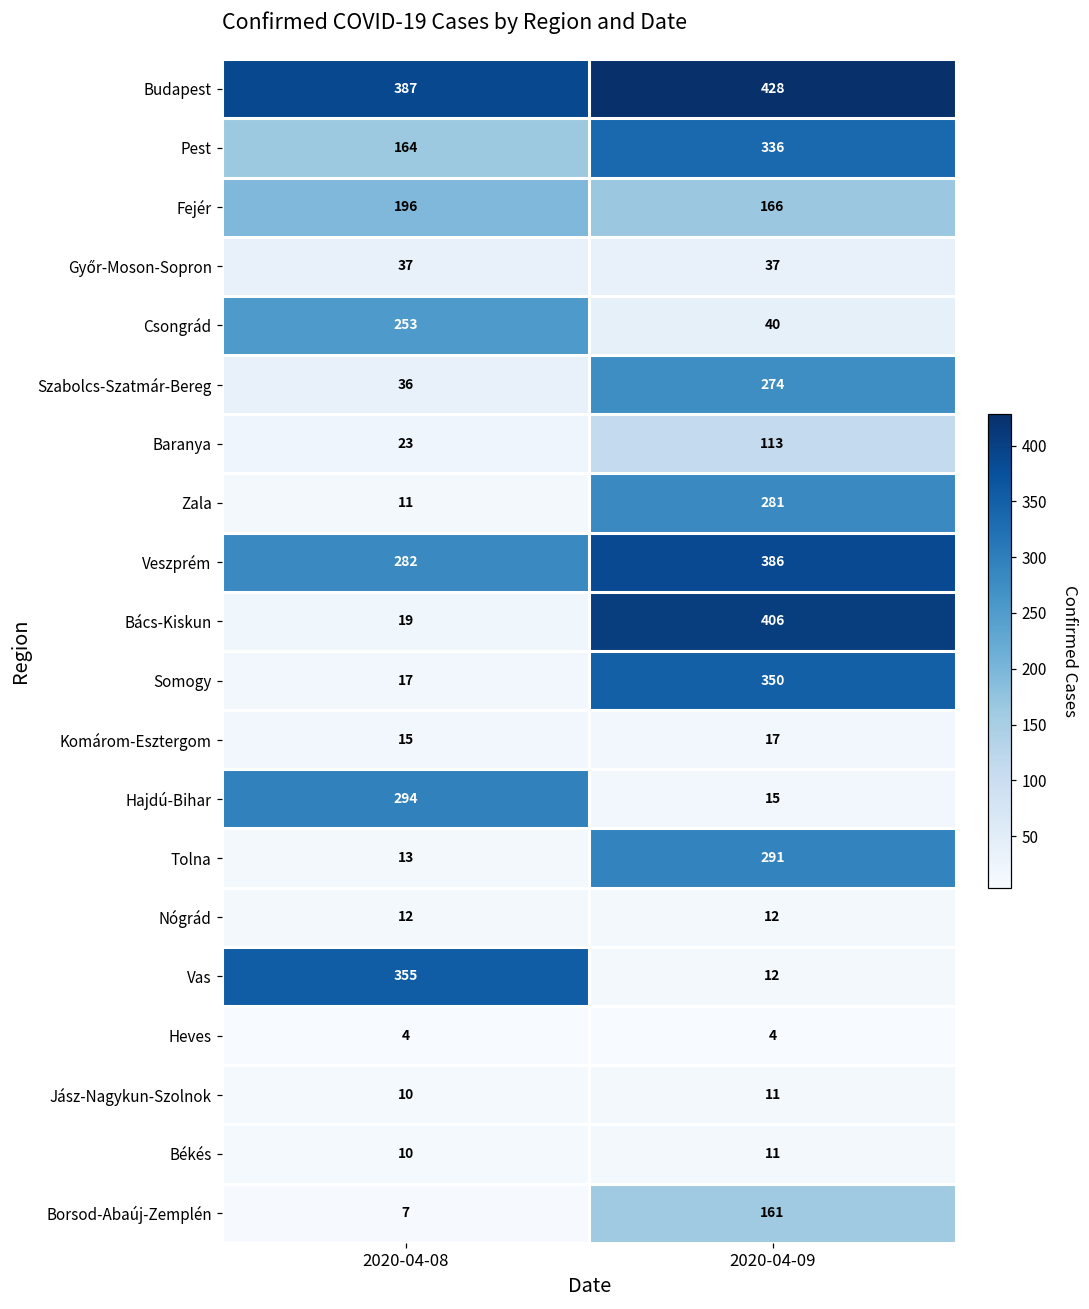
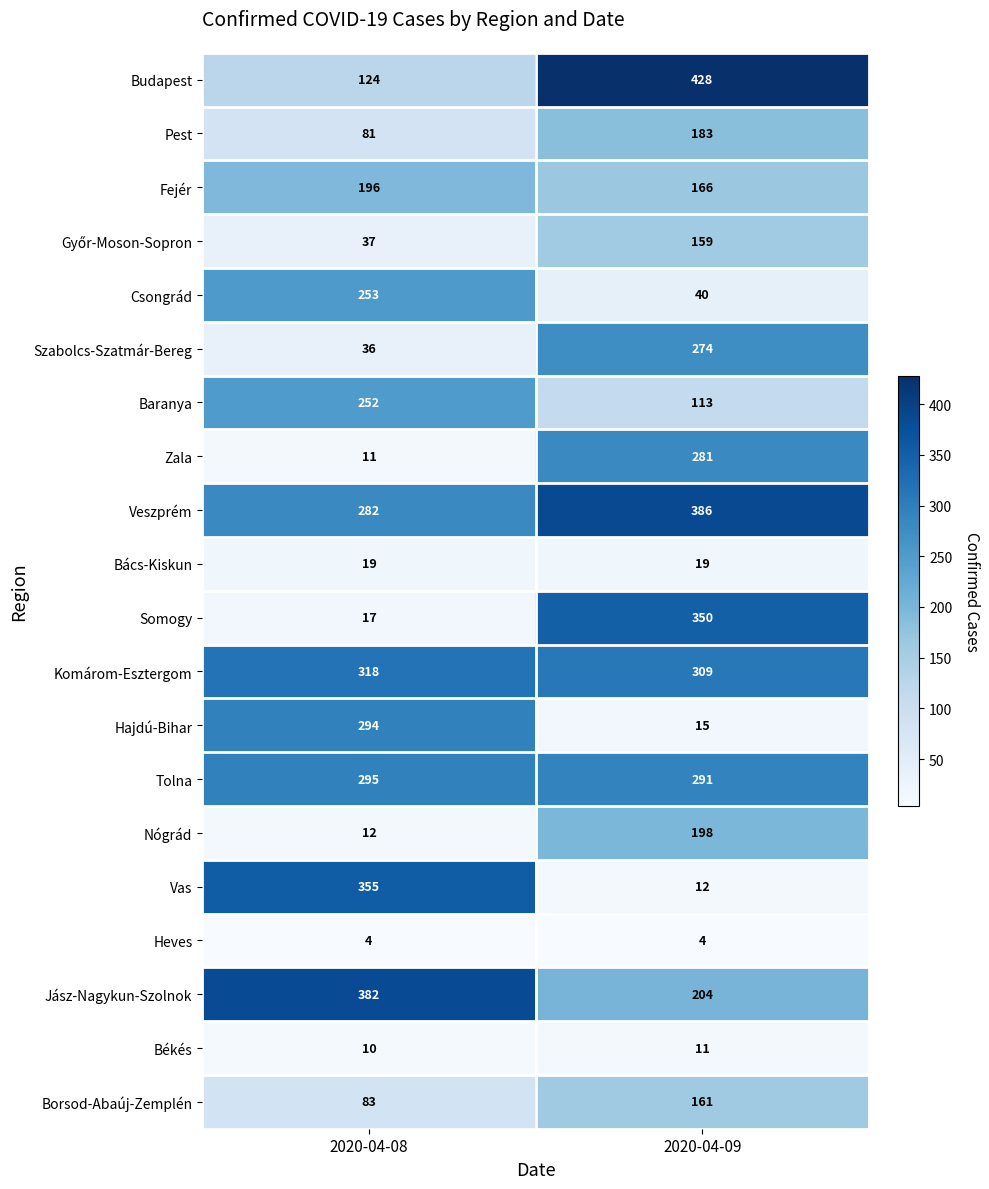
  {
    "Budapest": {
-     "2020-04-08": 387,
+     "2020-04-08": 124,
      "2020-04-09": 428
    },
    "Pest": {
-     "2020-04-08": 164,
-     "2020-04-09": 336
+     "2020-04-08": 81,
+     "2020-04-09": 183
    },
    "Fejér": {
      "2020-04-08": 196,
      "2020-04-09": 166
    },
    "Győr-Moson-Sopron": {
      "2020-04-08": 37,
-     "2020-04-09": 37
+     "2020-04-09": 159
    },
    "Csongrád": {
      "2020-04-08": 253,
      "2020-04-09": 40
    },
    "Szabolcs-Szatmár-Bereg": {
      "2020-04-08": 36,
      "2020-04-09": 274
    },
    "Baranya": {
-     "2020-04-08": 23,
+     "2020-04-08": 252,
      "2020-04-09": 113
    },
    "Zala": {
      "2020-04-08": 11,
      "2020-04-09": 281
    },
    "Veszprém": {
      "2020-04-08": 282,
      "2020-04-09": 386
    },
    "Bács-Kiskun": {
      "2020-04-08": 19,
-     "2020-04-09": 406
+     "2020-04-09": 19
    },
    "Somogy": {
      "2020-04-08": 17,
      "2020-04-09": 350
    },
    "Komárom-Esztergom": {
-     "2020-04-08": 15,
-     "2020-04-09": 17
+     "2020-04-08": 318,
+     "2020-04-09": 309
    },
    "Hajdú-Bihar": {
      "2020-04-08": 294,
      "2020-04-09": 15
    },
    "Tolna": {
-     "2020-04-08": 13,
+     "2020-04-08": 295,
      "2020-04-09": 291
    },
    "Nógrád": {
      "2020-04-08": 12,
-     "2020-04-09": 12
+     "2020-04-09": 198
    },
    "Vas": {
      "2020-04-08": 355,
      "2020-04-09": 12
    },
    "Heves": {
      "2020-04-08": 4,
      "2020-04-09": 4
    },
    "Jász-Nagykun-Szolnok": {
-     "2020-04-08": 10,
-     "2020-04-09": 11
+     "2020-04-08": 382,
+     "2020-04-09": 204
    },
    "Békés": {
      "2020-04-08": 10,
      "2020-04-09": 11
    },
    "Borsod-Abaúj-Zemplén": {
-     "2020-04-08": 7,
+     "2020-04-08": 83,
      "2020-04-09": 161
    }
  }
